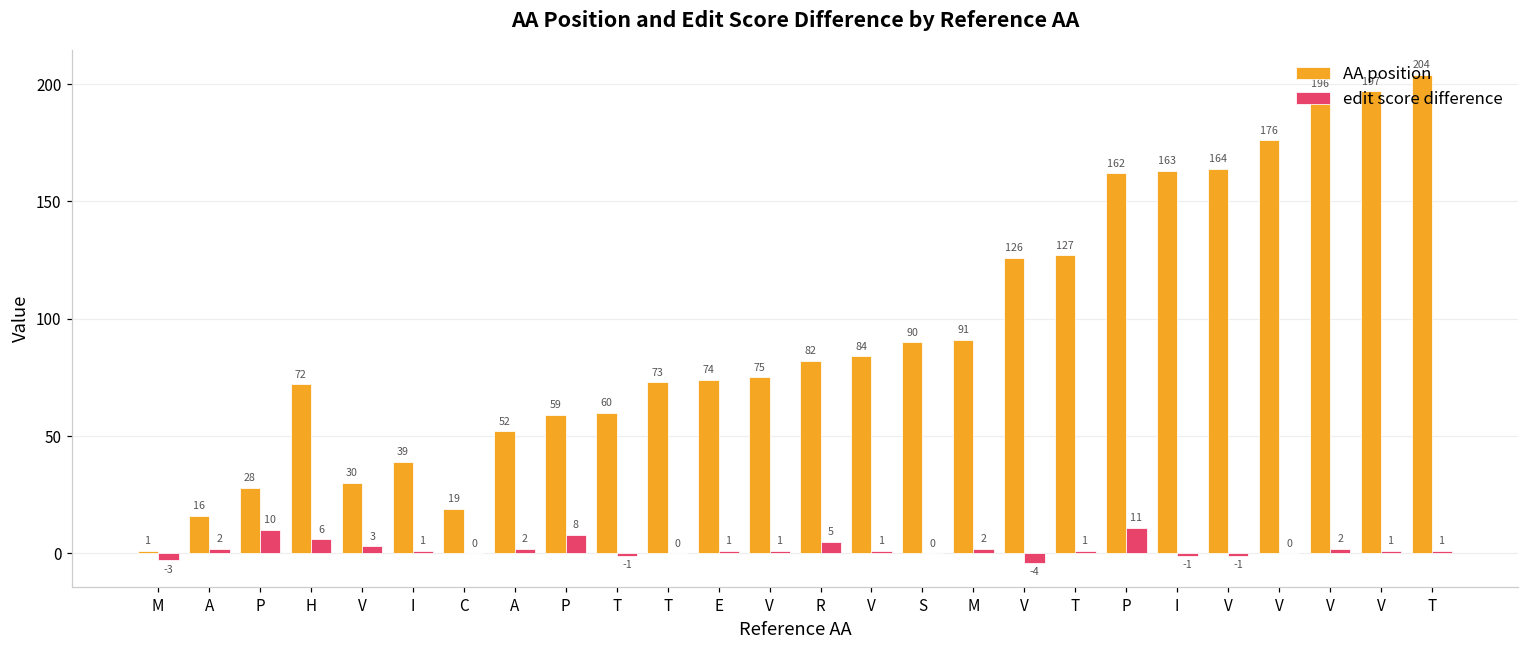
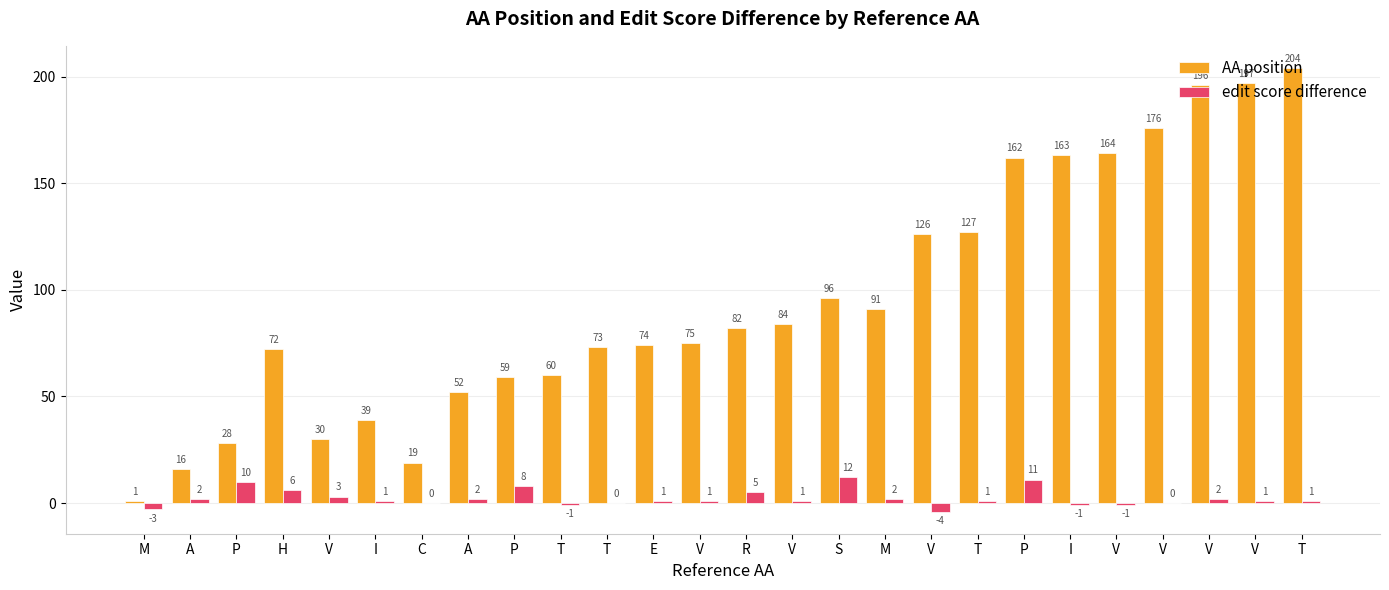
  {
    "AA position": {
      "H": 72,
      "C": 19,
      "E": 74,
      "R": 82,
-     "S": 90
+     "S": 96
    },
    "edit score difference": {
      "H": 6,
      "C": 0,
      "E": 1,
      "R": 5,
-     "S": 0
+     "S": 12
    }
  }
